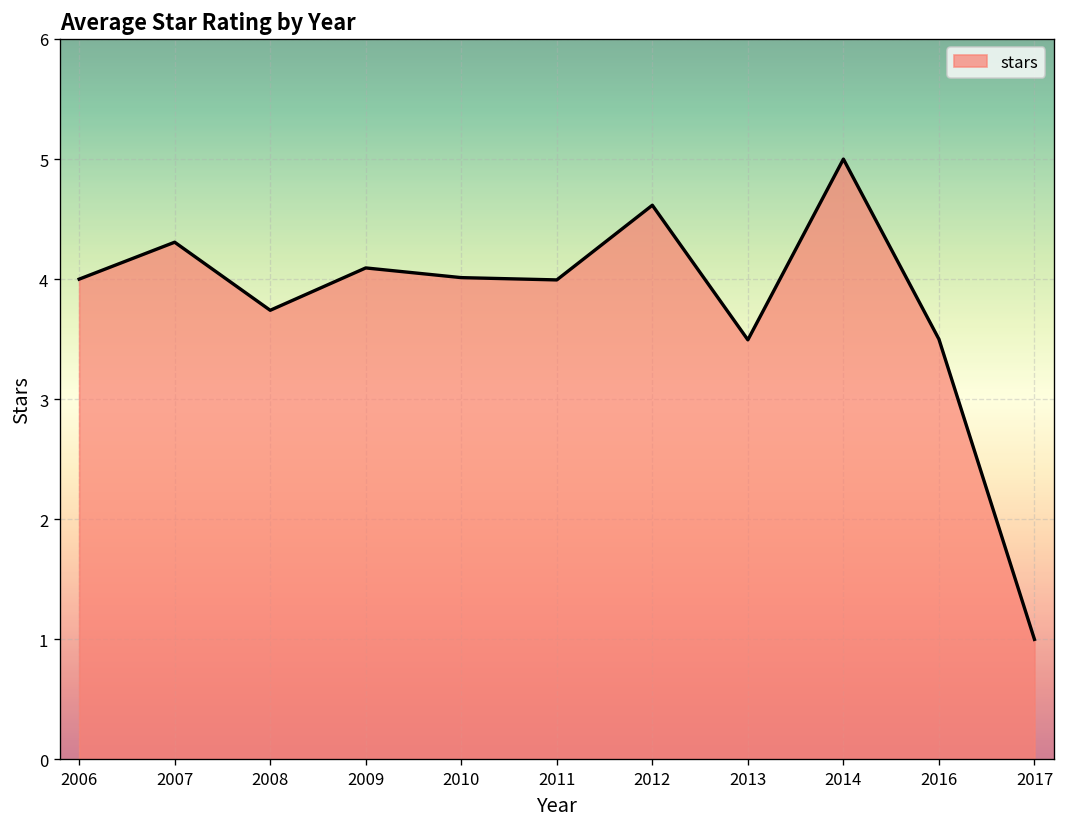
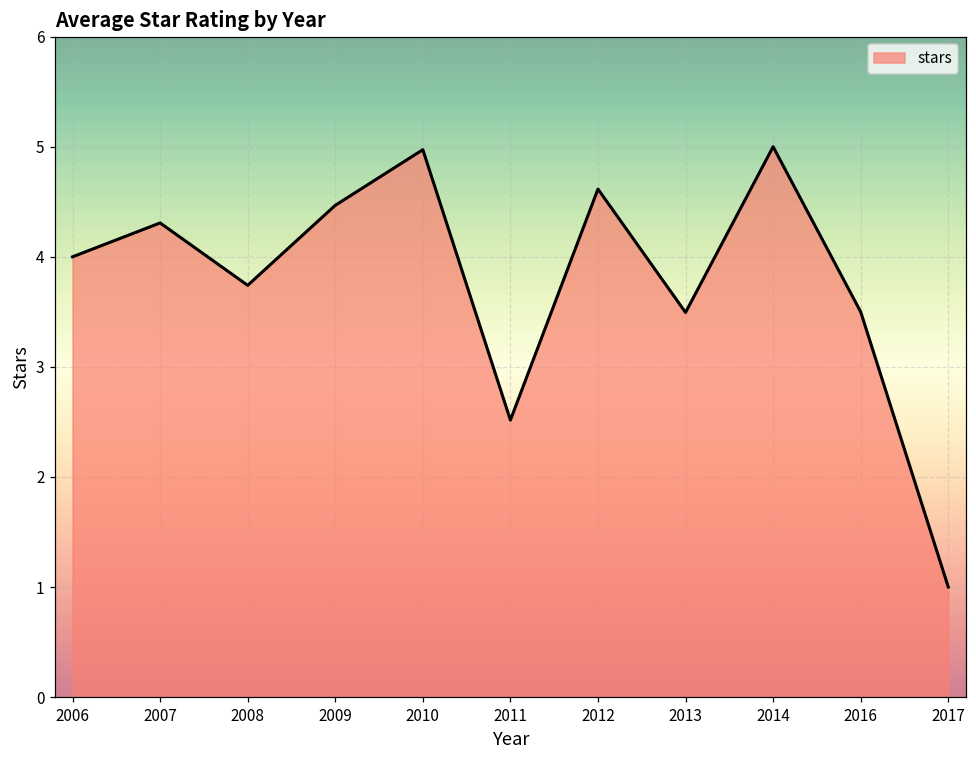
  {
    "2006": 4.00,
    "2007": 4.31,
    "2008": 3.74,
-   "2009": 4.09,
-   "2010": 4.01,
-   "2011": 3.99,
+   "2009": 4.47,
+   "2010": 4.97,
+   "2011": 2.52,
    "2012": 4.62,
    "2013": 3.49,
    "2014": 5.00,
    "2016": 3.50,
    "2017": 1.00
  }
